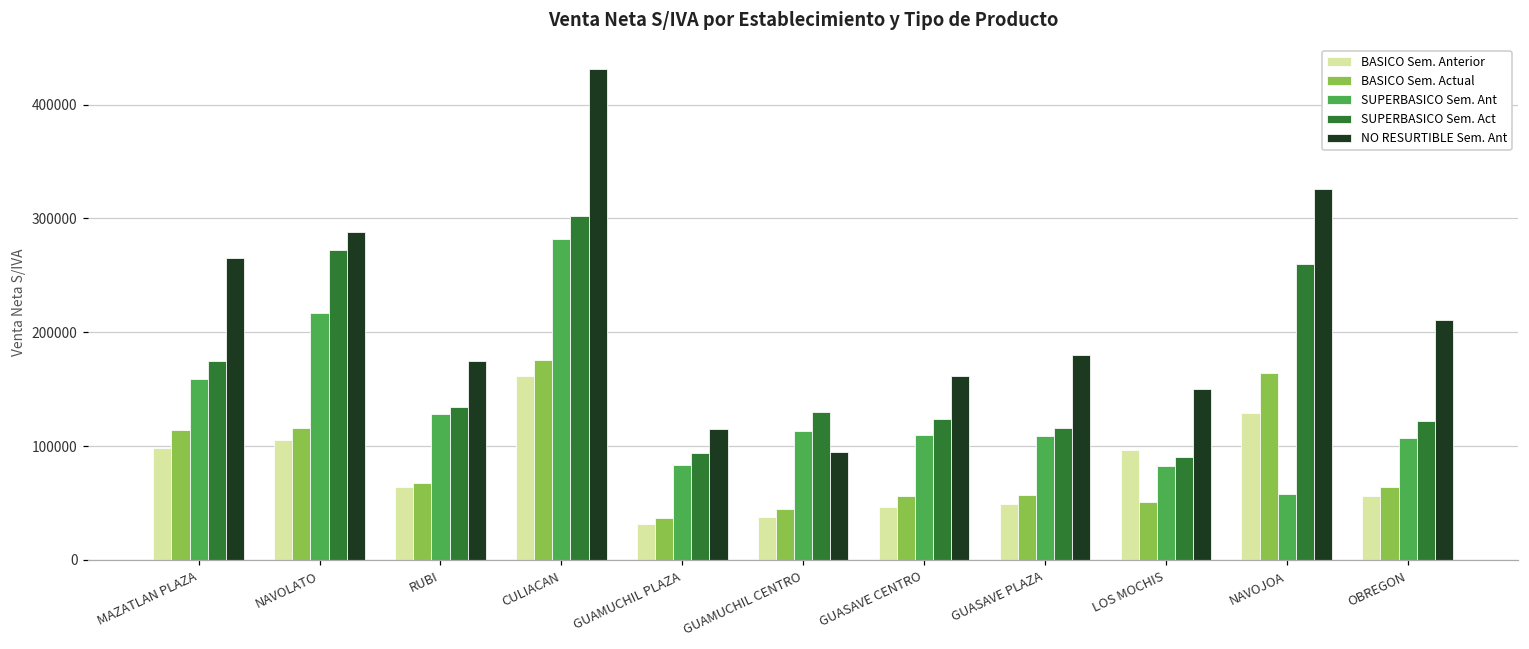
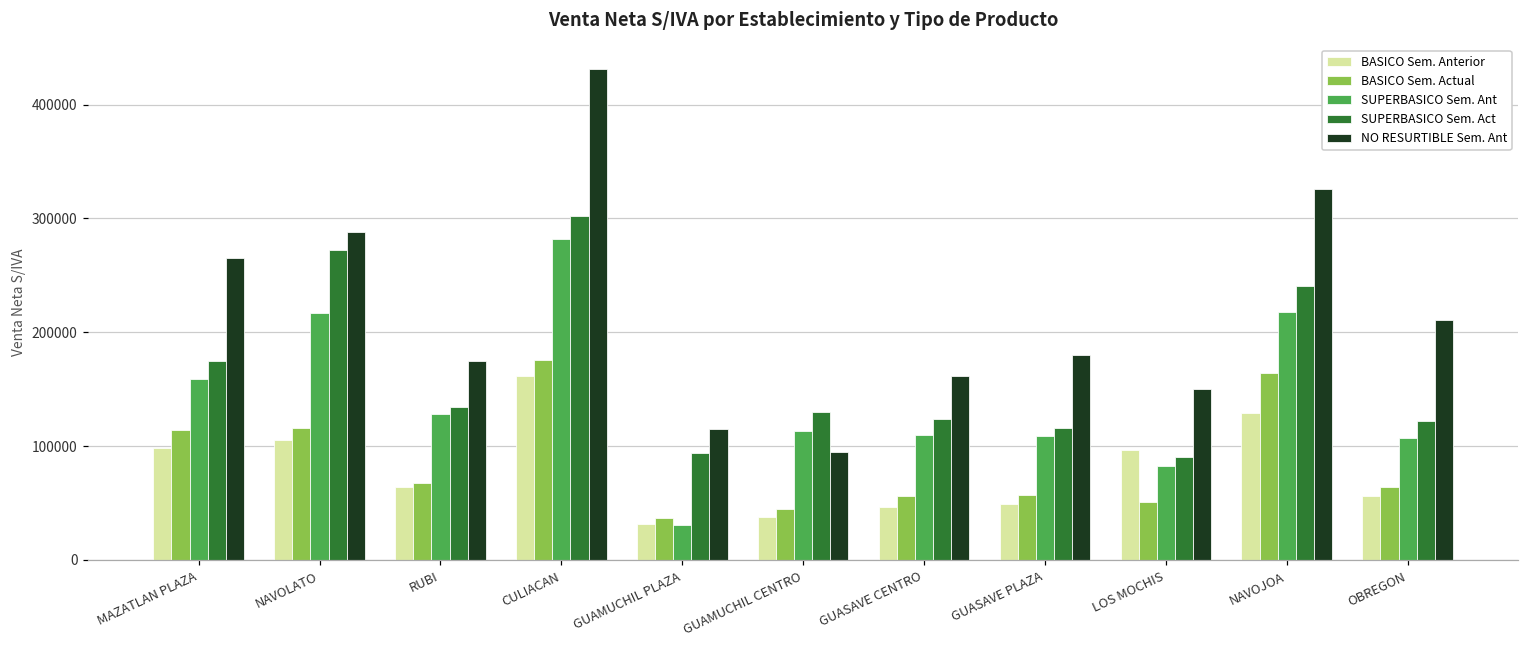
  {
    "BASICO Sem. Anterior": {
      "MAZATLAN PLAZA": 98000,
      "NAVOLATO": 105000,
      "RUBI": 64000,
      "CULIACAN": 161000,
      "GUAMUCHIL PLAZA": 32000,
      "GUAMUCHIL CENTRO": 38000,
      "GUASAVE CENTRO": 47000,
      "GUASAVE PLAZA": 49000,
      "LOS MOCHIS": 97000,
      "NAVOJOA": 129000,
      "OBREGON": 56000
    },
    "BASICO Sem. Actual": {
      "MAZATLAN PLAZA": 114000,
      "NAVOLATO": 115000,
      "RUBI": 68000,
      "CULIACAN": 175000,
      "GUAMUCHIL PLAZA": 36000,
      "GUAMUCHIL CENTRO": 45000,
      "GUASAVE CENTRO": 56000,
      "GUASAVE PLAZA": 57000,
      "LOS MOCHIS": 51000,
      "NAVOJOA": 164000,
      "OBREGON": 64000
    },
    "SUPERBASICO Sem. Ant": {
      "MAZATLAN PLAZA": 159000,
      "NAVOLATO": 217000,
      "RUBI": 128000,
      "CULIACAN": 282000,
-     "GUAMUCHIL PLAZA": 83000,
+     "GUAMUCHIL PLAZA": 31000,
      "GUAMUCHIL CENTRO": 113000,
      "GUASAVE CENTRO": 109000,
      "GUASAVE PLAZA": 109000,
      "LOS MOCHIS": 83000,
-     "NAVOJOA": 58000,
+     "NAVOJOA": 218000,
      "OBREGON": 108000
    },
    "SUPERBASICO Sem. Act": {
      "MAZATLAN PLAZA": 174000,
      "NAVOLATO": 272000,
      "RUBI": 134000,
      "CULIACAN": 302000,
      "GUAMUCHIL PLAZA": 94000,
      "GUAMUCHIL CENTRO": 130000,
      "GUASAVE CENTRO": 124000,
      "GUASAVE PLAZA": 116000,
      "LOS MOCHIS": 90000,
-     "NAVOJOA": 260000,
+     "NAVOJOA": 240000,
      "OBREGON": 122000
    },
    "NO RESURTIBLE Sem. Ant": {
      "MAZATLAN PLAZA": 265000,
      "NAVOLATO": 288000,
      "RUBI": 175000,
      "CULIACAN": 431000,
      "GUAMUCHIL PLAZA": 115000,
      "GUAMUCHIL CENTRO": 95000,
      "GUASAVE CENTRO": 161000,
      "GUASAVE PLAZA": 180000,
      "LOS MOCHIS": 150000,
      "NAVOJOA": 326000,
      "OBREGON": 210000
    }
  }
